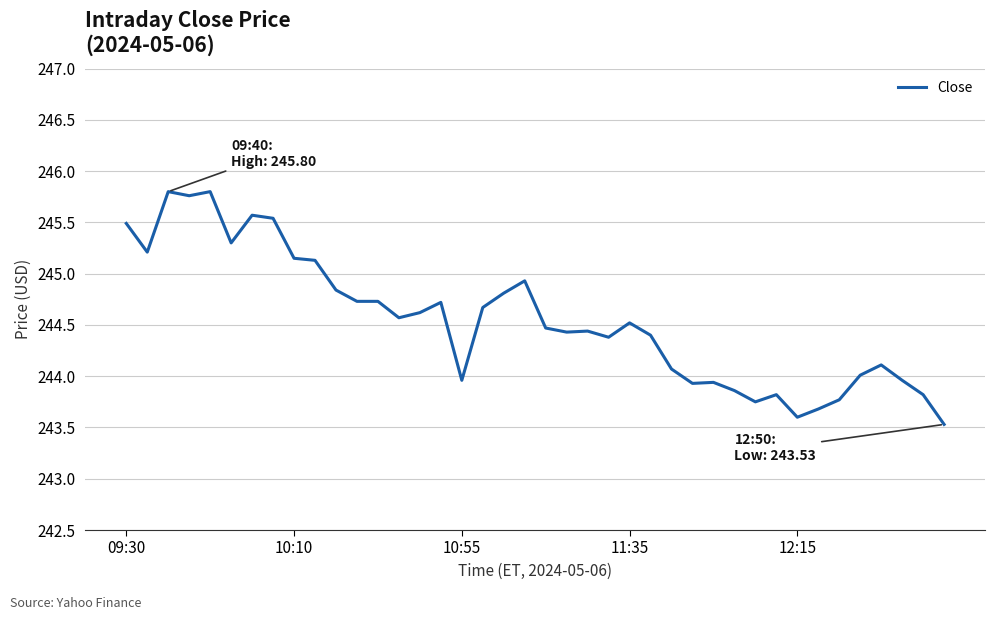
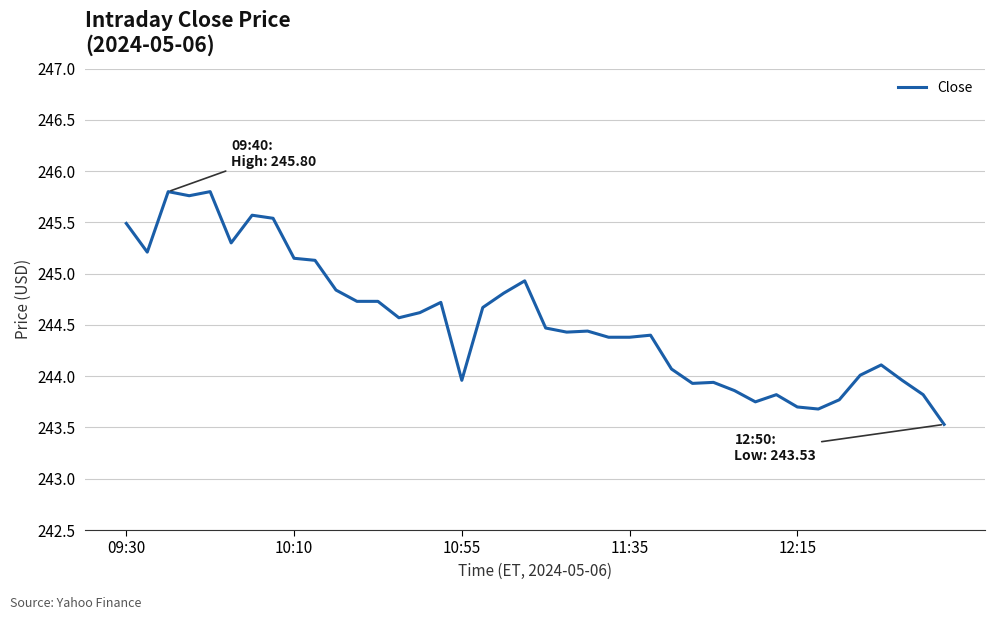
  {
    "09:30": 245.49,
    "10:10": 245.15,
    "10:55": 243.96,
-   "11:35": 244.52,
-   "12:15": 243.6
+   "11:35": 244.38,
+   "12:15": 243.7
  }
